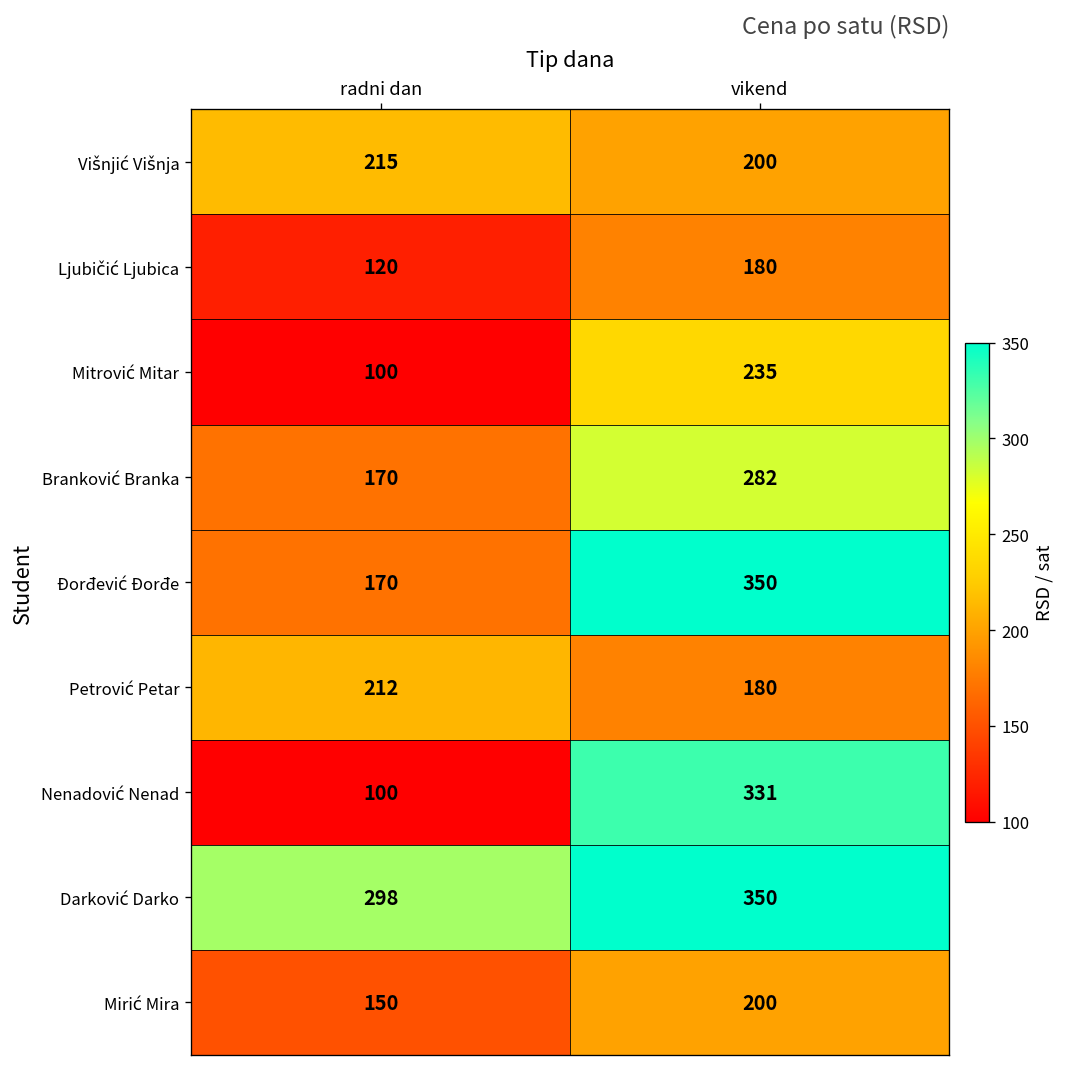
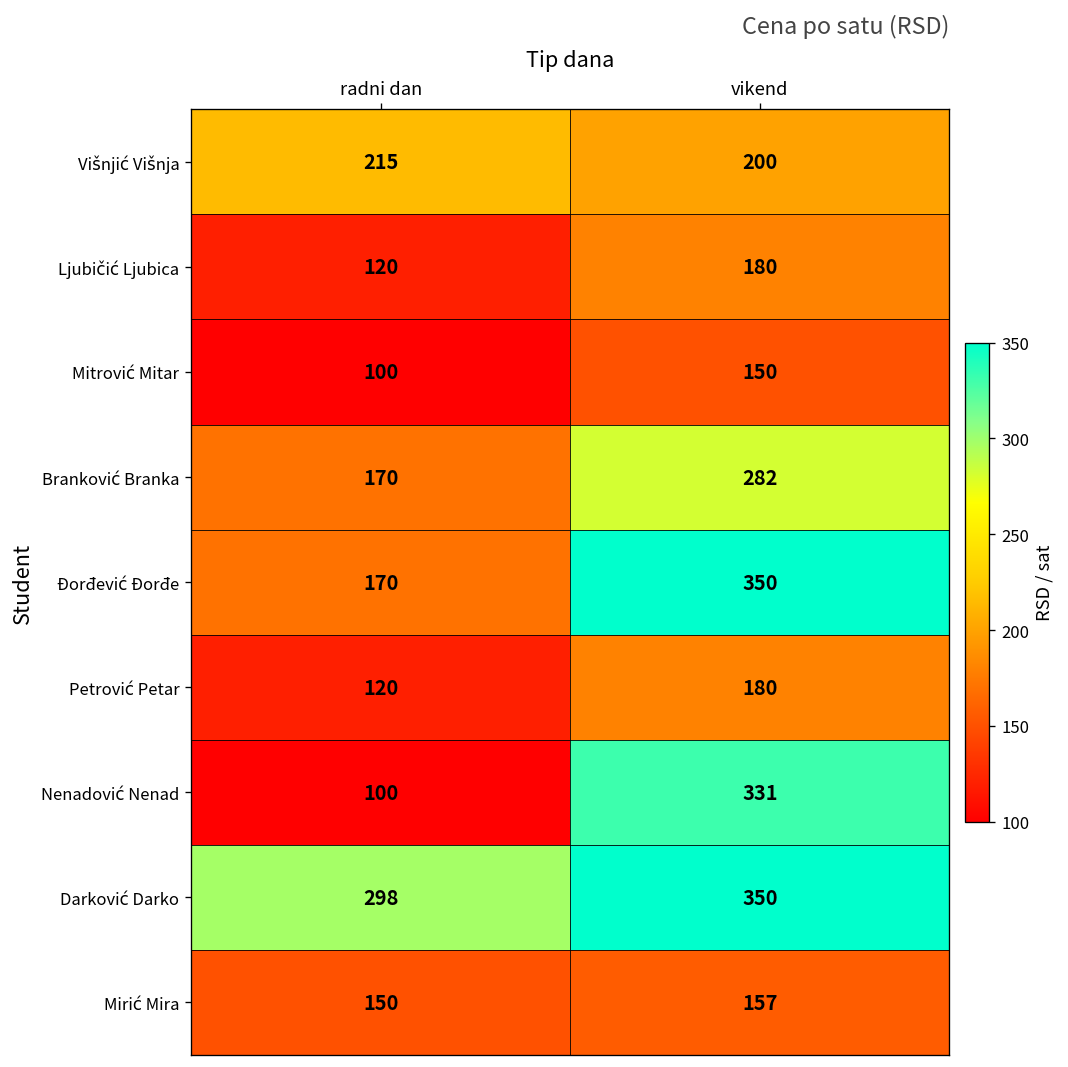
  {
    "Višnjić Višnja": {
      "radni dan": 215,
      "vikend": 200
    },
    "Ljubičić Ljubica": {
      "radni dan": 120,
      "vikend": 180
    },
    "Mitrović Mitar": {
      "radni dan": 100,
-     "vikend": 235
+     "vikend": 150
    },
    "Branković Branka": {
      "radni dan": 170,
      "vikend": 282
    },
    "Đorđević Đorđe": {
      "radni dan": 170,
      "vikend": 350
    },
    "Petrović Petar": {
-     "radni dan": 212,
+     "radni dan": 120,
      "vikend": 180
    },
    "Nenadović Nenad": {
      "radni dan": 100,
      "vikend": 331
    },
    "Darković Darko": {
      "radni dan": 298,
      "vikend": 350
    },
    "Mirić Mira": {
      "radni dan": 150,
-     "vikend": 200
+     "vikend": 157
    }
  }
